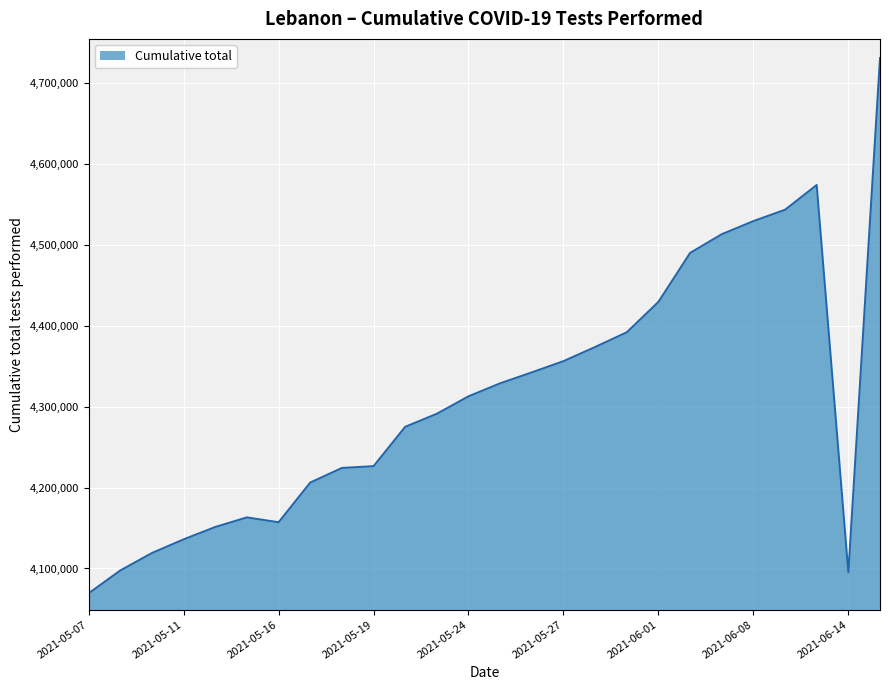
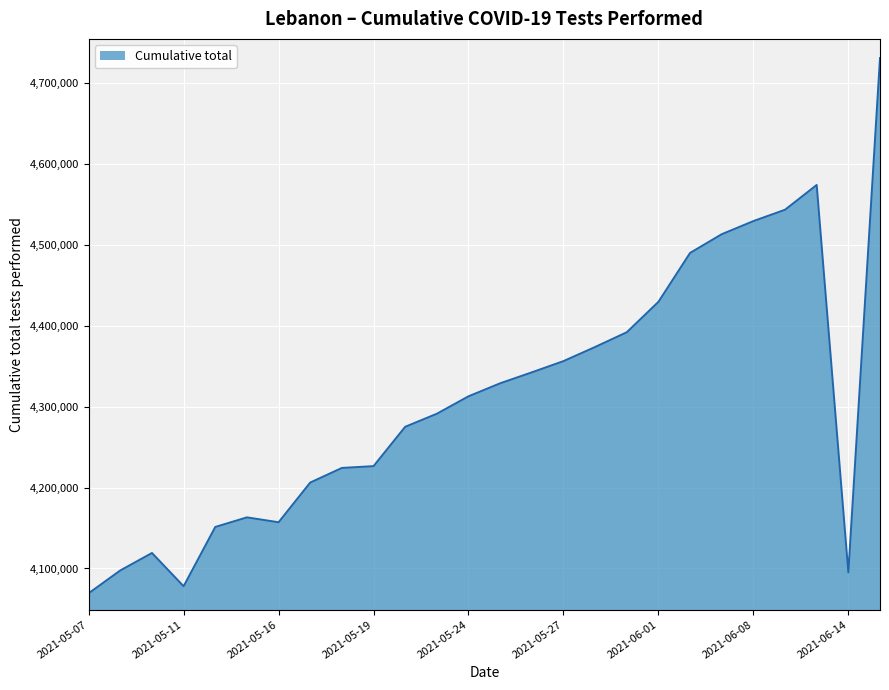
  {
    "2021-05-07": "4,070,000",
-   "2021-05-11": "4,140,000",
+   "2021-05-11": "4,080,000",
    "2021-05-16": "4,160,000",
    "2021-05-19": "4,230,000",
    "2021-05-24": "4,310,000",
    "2021-05-27": "4,360,000",
    "2021-06-01": "4,430,000",
    "2021-06-08": "4,530,000",
    "2021-06-14": "4,100,000"
  }
